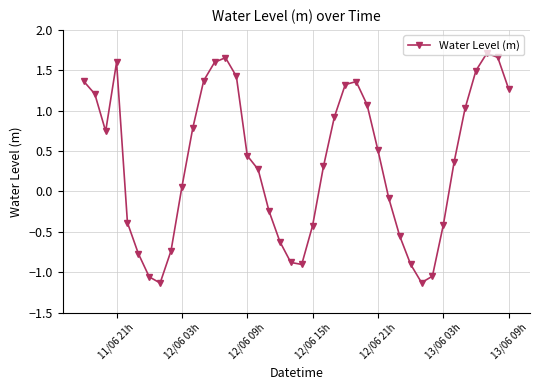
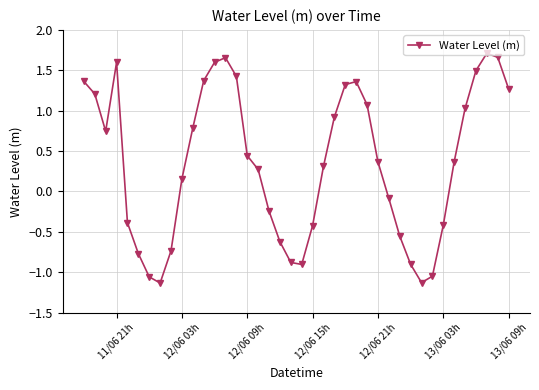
  {
    "11/06 21h": 1.6,
-   "12/06 03h": 0.1,
+   "12/06 03h": 0.2,
    "12/06 09h": 0.4,
    "12/06 15h": -0.4,
-   "12/06 21h": 0.5,
+   "12/06 21h": 0.4,
    "13/06 03h": -0.4,
    "13/06 09h": 1.3
  }
